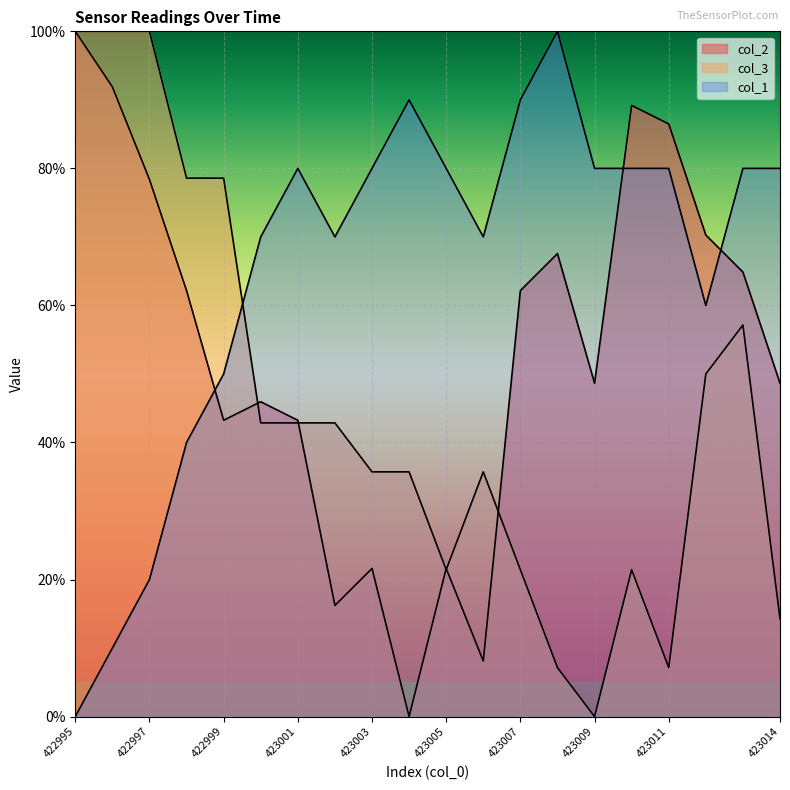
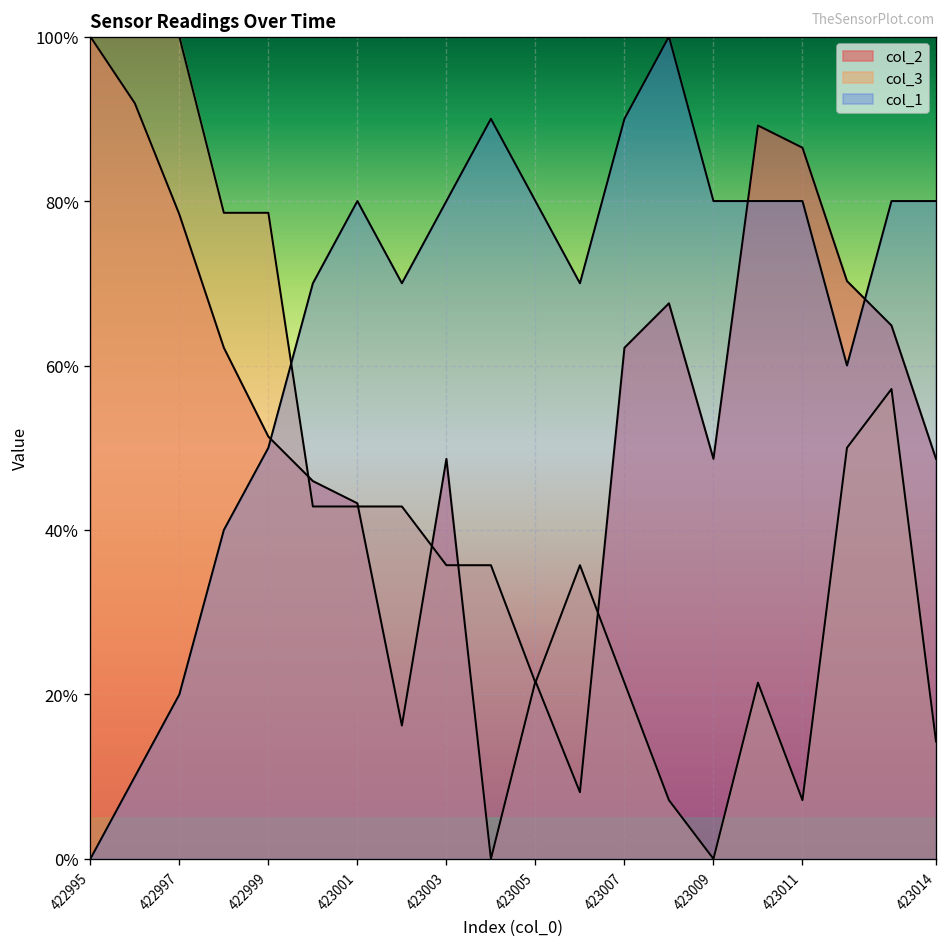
  {
    "col_2": {
      "422997": "78%",
-     "422999": "43%",
+     "422999": "51%",
      "423001": "43%",
-     "423003": "22%",
+     "423003": "49%",
      "423007": "62%",
      "423009": "49%",
      "423011": "86%",
      "423014": "49%"
    },
    "col_3": {
      "422997": "100%",
      "422999": "79%",
      "423001": "43%",
      "423003": "36%",
      "423007": "21%",
      "423011": "7%",
      "423014": "14%"
    },
    "col_1": {
      "422997": "20%",
      "422999": "50%",
      "423001": "80%",
      "423003": "80%",
      "423005": "80%",
      "423007": "90%",
      "423009": "80%",
      "423011": "80%",
      "423014": "80%"
    }
  }
